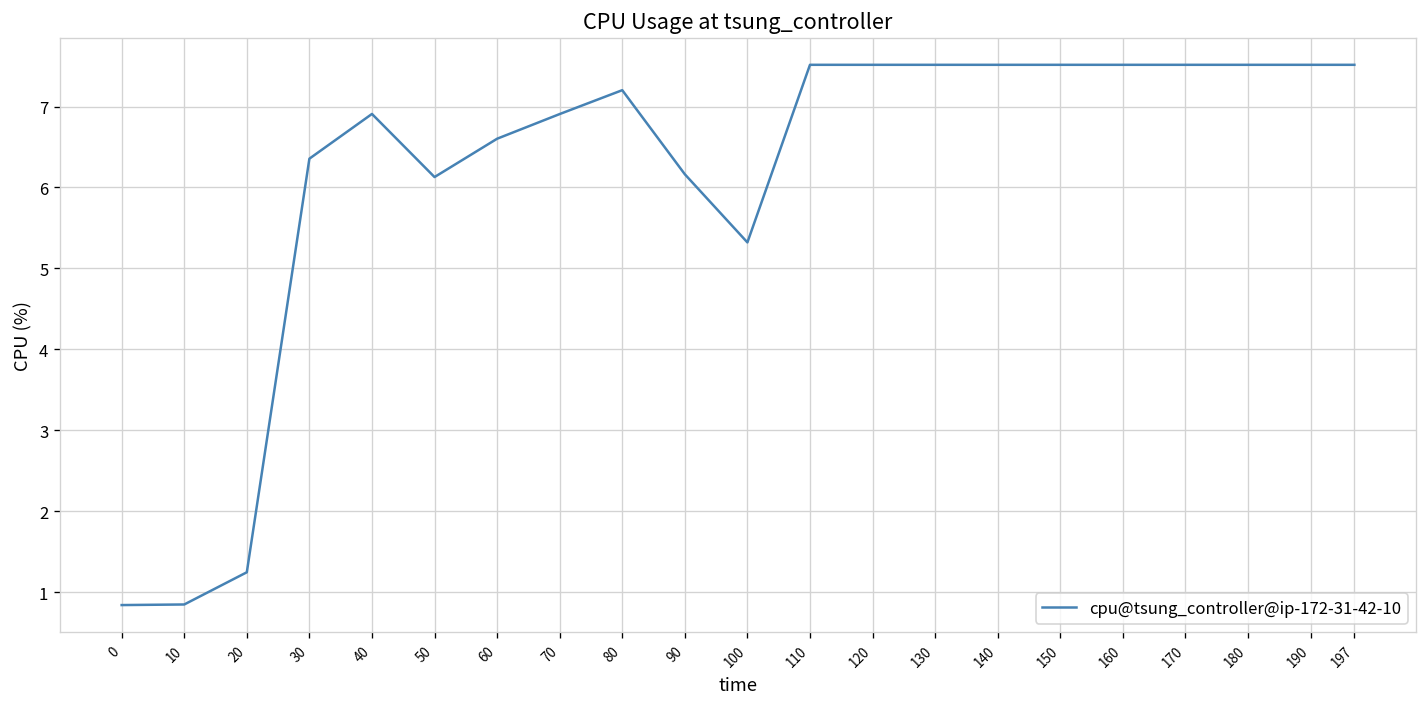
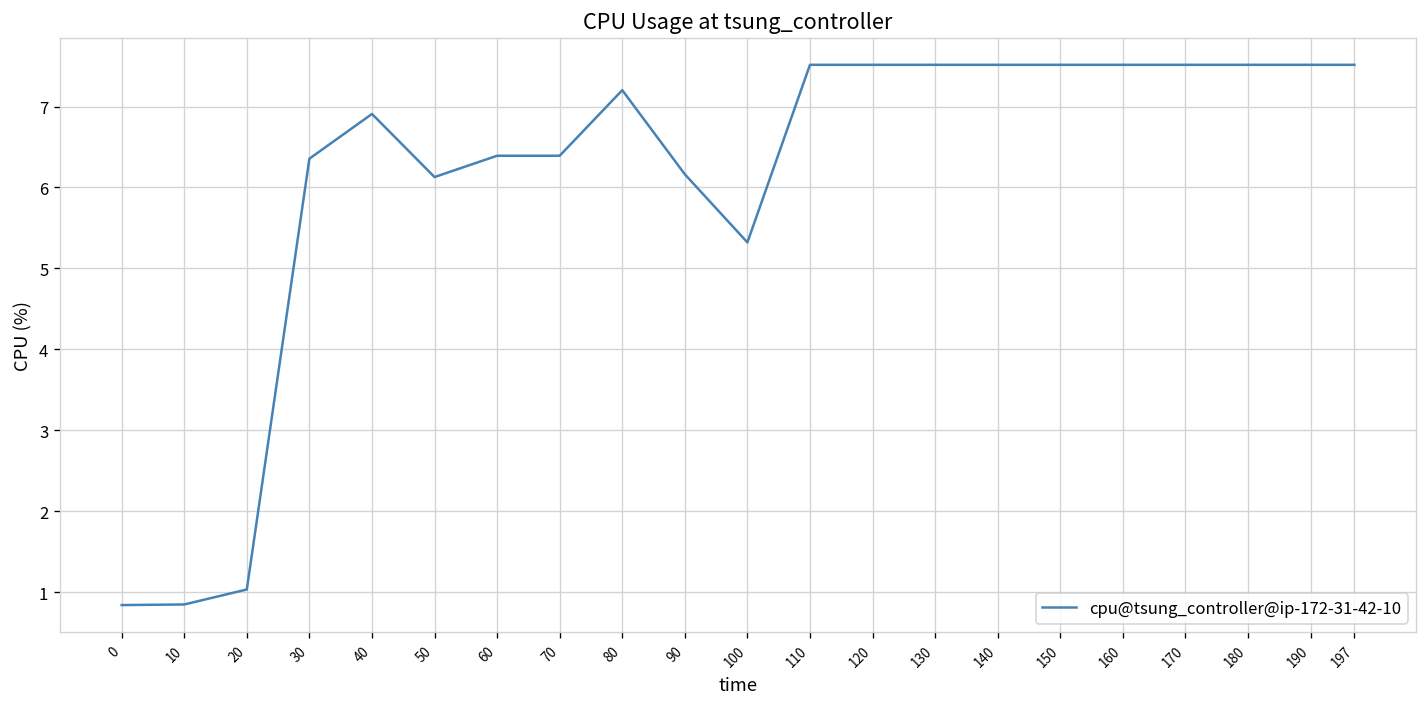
  {
    "0": 0.8,
    "10": 0.8,
-   "20": 1.2,
+   "20": 1.0,
    "30": 6.4,
    "40": 6.9,
    "50": 6.1,
-   "60": 6.6,
-   "70": 6.9,
+   "60": 6.4,
+   "70": 6.4,
    "80": 7.2,
    "90": 6.2,
    "100": 5.3,
    "110": 7.5,
    "120": 7.5,
    "130": 7.5,
    "140": 7.5,
    "150": 7.5,
    "160": 7.5,
    "170": 7.5,
    "180": 7.5,
    "190": 7.5,
    "197": 7.5
  }
